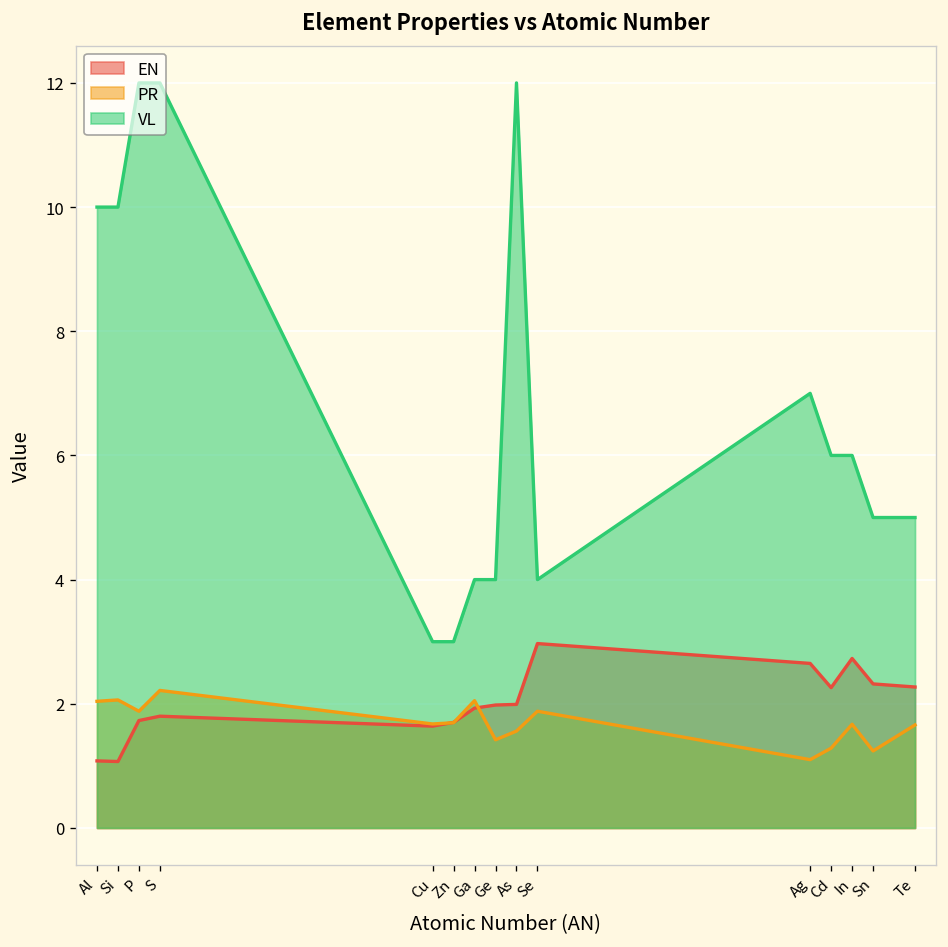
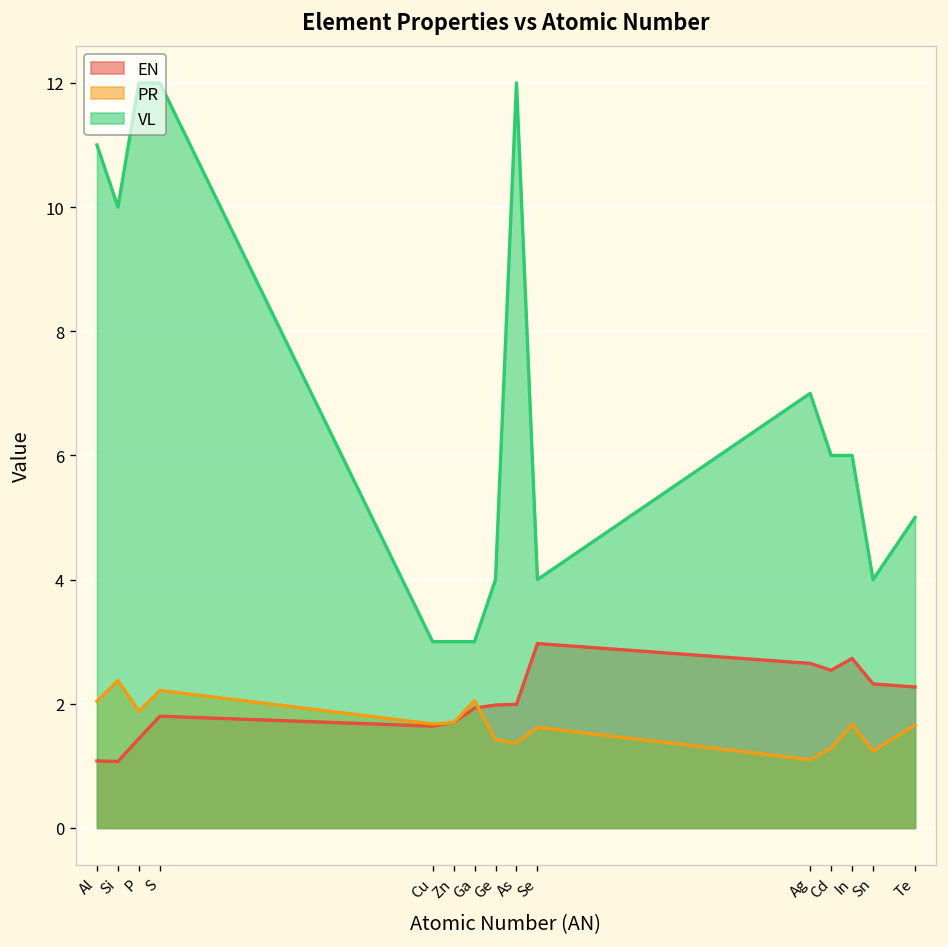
  {
    "EN": {
      "Al": 1.1,
      "Si": 1.1,
-     "P": 1.7,
+     "P": 1.4,
      "S": 1.8,
      "Ga": 1.9,
      "Ge": 2.0,
      "As": 2.0,
      "Se": 3.0,
      "Ag": 2.7,
-     "Cd": 2.3,
+     "Cd": 2.5,
      "In": 2.7,
      "Sn": 2.3,
      "Te": 2.3
    },
    "PR": {
      "Al": 2.0,
-     "Si": 2.1,
+     "Si": 2.4,
      "P": 1.9,
      "S": 2.2,
      "Ga": 2.1,
      "Ge": 1.4,
-     "As": 1.6,
-     "Se": 1.9,
+     "As": 1.4,
+     "Se": 1.6,
      "Ag": 1.1,
      "Cd": 1.3,
      "In": 1.7,
      "Sn": 1.2,
      "Te": 1.7
    },
    "VL": {
-     "Al": 10,
+     "Al": 11,
      "Si": 10,
      "Cu": 3,
      "Zn": 3,
-     "Ga": 4,
+     "Ga": 3,
      "Ge": 4,
      "As": 12,
      "Se": 4,
      "Ag": 7,
      "Cd": 6,
      "In": 6,
-     "Sn": 5,
+     "Sn": 4,
      "Te": 5
    }
  }
